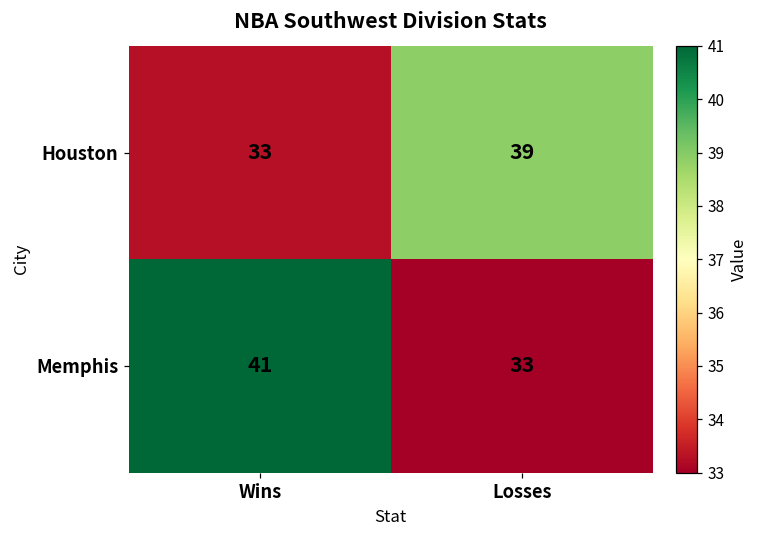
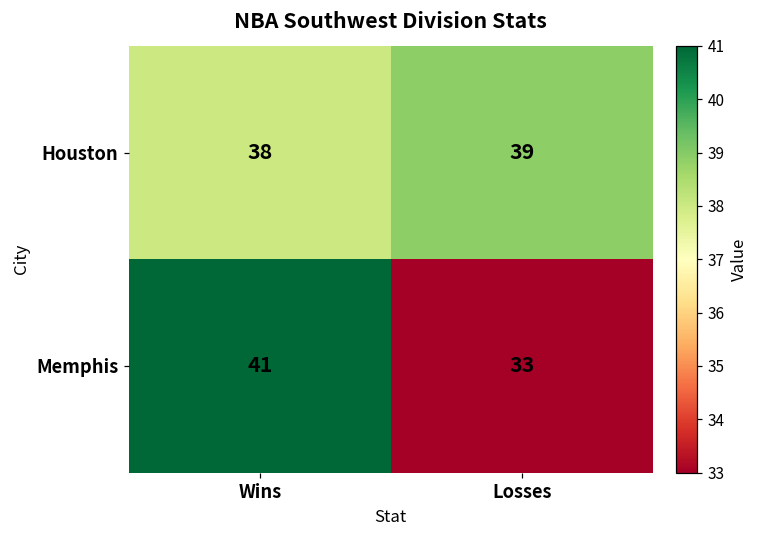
  {
    "Houston": {
-     "Wins": 33,
+     "Wins": 38,
      "Losses": 39
    },
    "Memphis": {
      "Wins": 41,
      "Losses": 33
    }
  }
